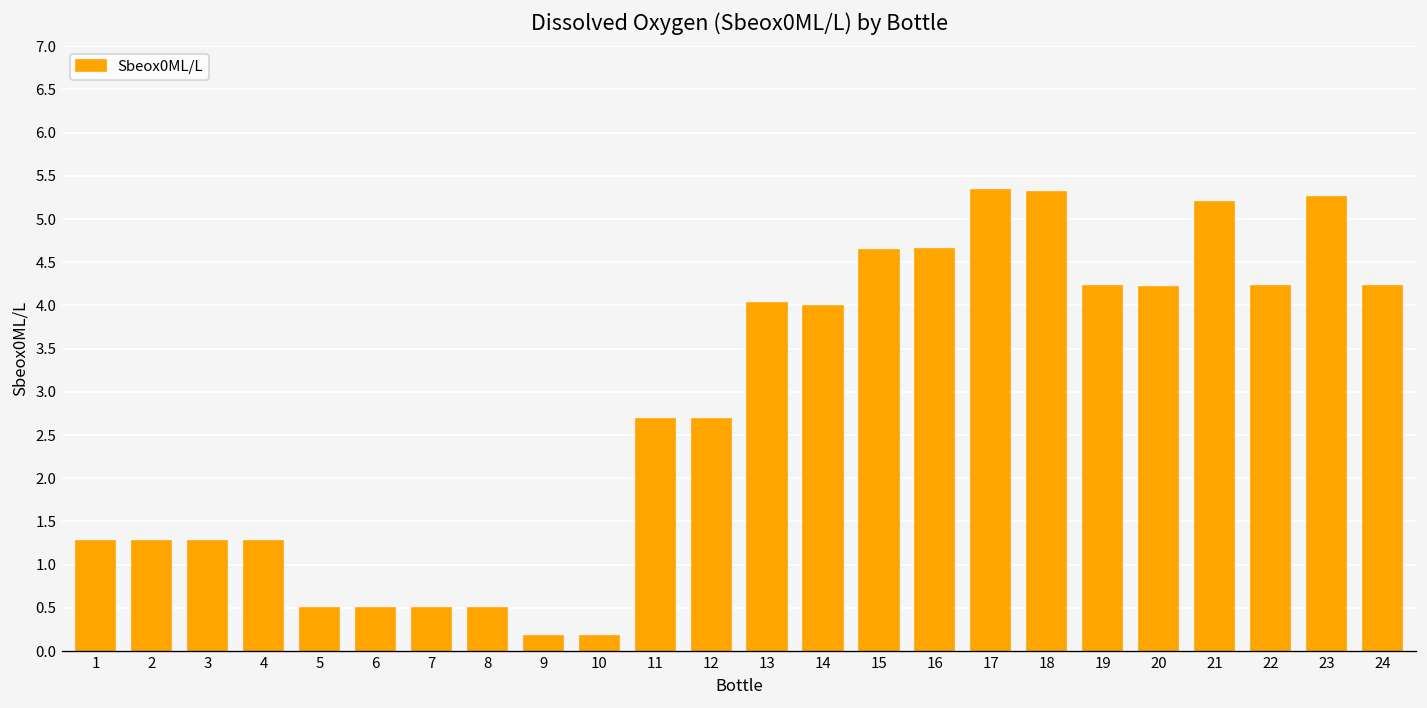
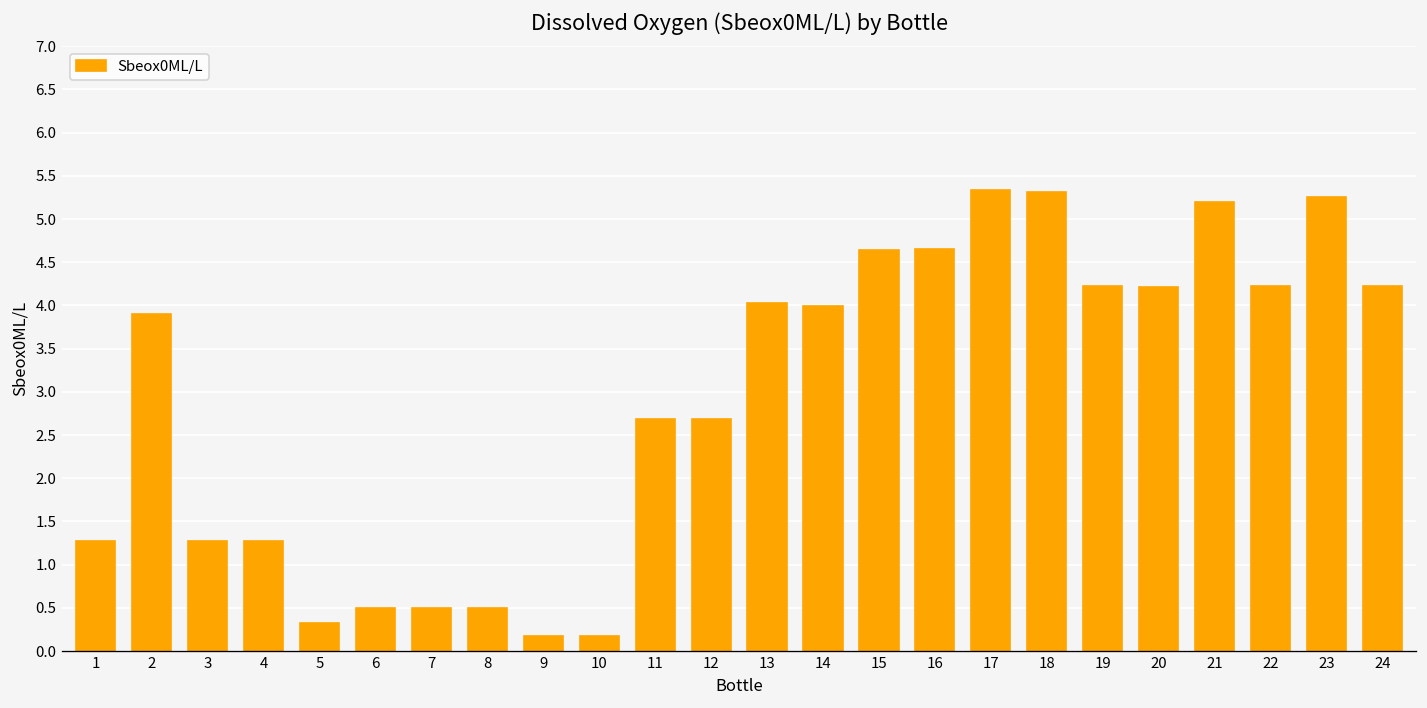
  {
    "1": 1.3,
-   "2": 1.3,
+   "2": 3.9,
    "3": 1.3,
    "4": 1.3,
-   "5": 0.5,
+   "5": 0.3,
    "6": 0.5,
    "7": 0.5,
    "8": 0.5,
    "9": 0.2,
    "10": 0.2,
    "11": 2.7,
    "12": 2.7,
    "13": 4.0,
    "14": 4.0,
    "15": 4.6,
    "16": 4.6,
    "17": 5.3,
    "18": 5.3,
    "19": 4.2,
    "20": 4.2,
    "21": 5.2,
    "22": 4.2,
    "23": 5.3,
    "24": 4.2
  }
